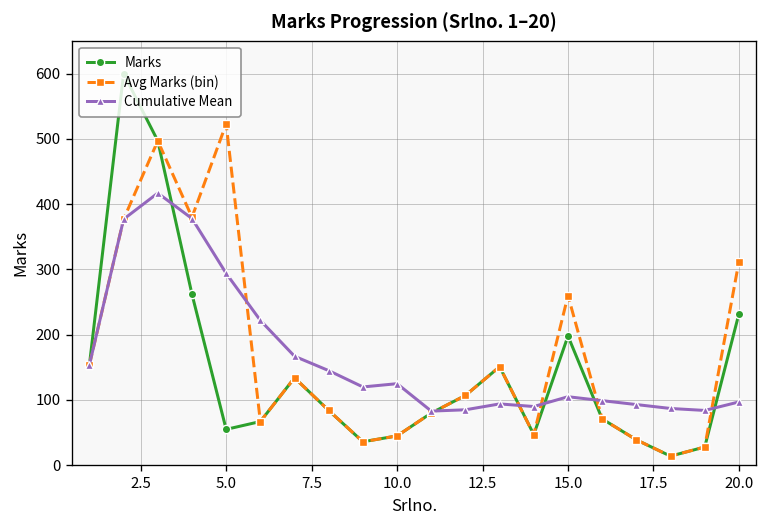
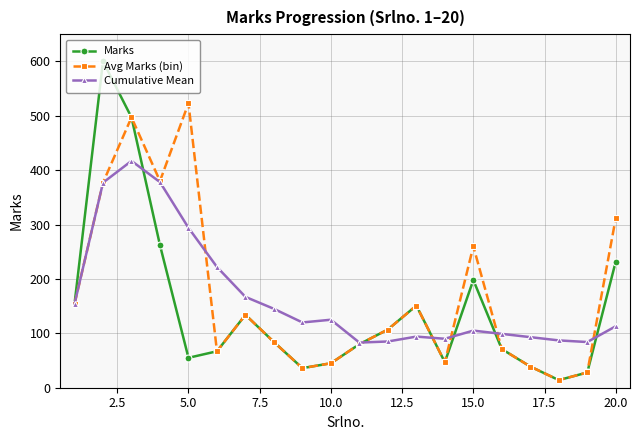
  {
    "Marks": {
      "5.0": 60,
      "15.0": 200,
      "20.0": 230
    },
    "Avg Marks (bin)": {
      "5.0": 520,
      "15.0": 260,
      "20.0": 310
    },
    "Cumulative Mean": {
      "5.0": 290,
      "10.0": 130,
      "15.0": 110,
-     "20.0": 100
+     "20.0": 110
    }
  }
